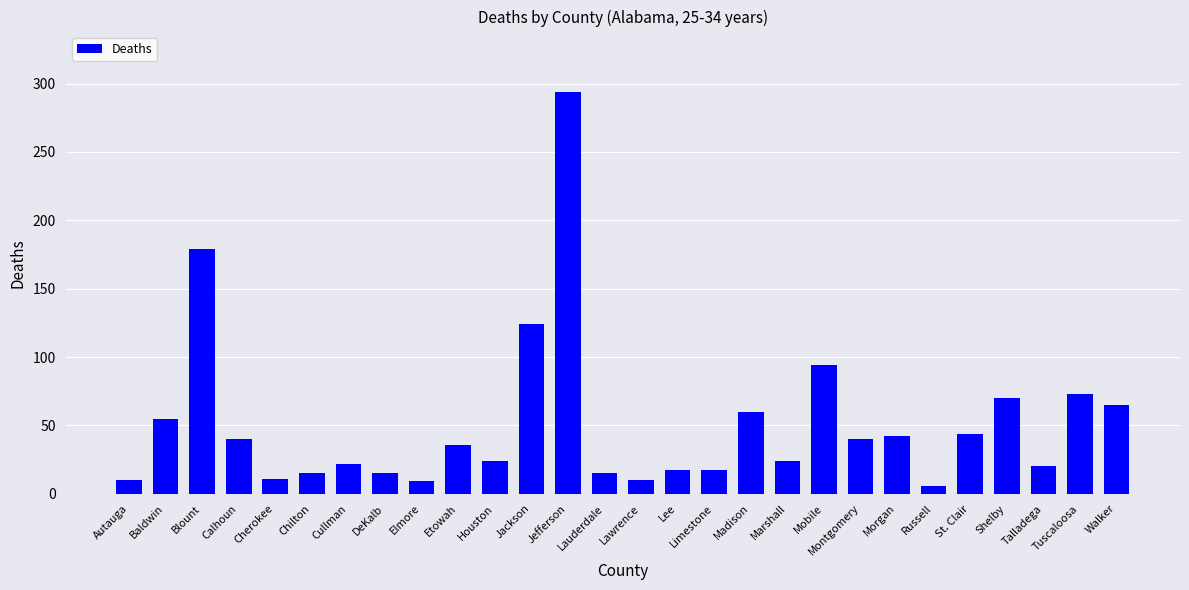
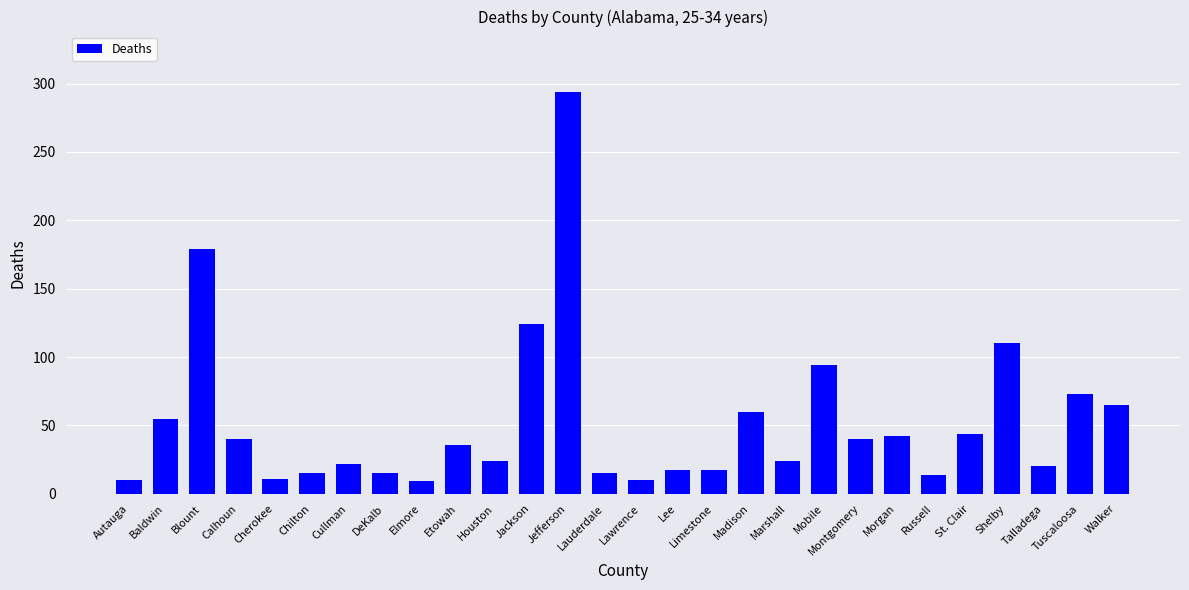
  {
    "Autauga": 10,
    "Baldwin": 55,
    "Blount": 179,
    "Calhoun": 40,
    "Cherokee": 11,
    "Chilton": 15,
    "Cullman": 22,
    "DeKalb": 15,
    "Elmore": 9,
    "Etowah": 36,
    "Houston": 24,
    "Jackson": 124,
    "Jefferson": 294,
    "Lauderdale": 15,
    "Lawrence": 10,
    "Lee": 17,
    "Limestone": 17,
    "Madison": 60,
    "Marshall": 24,
    "Mobile": 94,
    "Montgomery": 40,
    "Morgan": 42,
-   "Russell": 6,
+   "Russell": 14,
    "St. Clair": 44,
-   "Shelby": 70,
+   "Shelby": 110,
    "Talladega": 20,
    "Tuscaloosa": 73,
    "Walker": 65
  }
